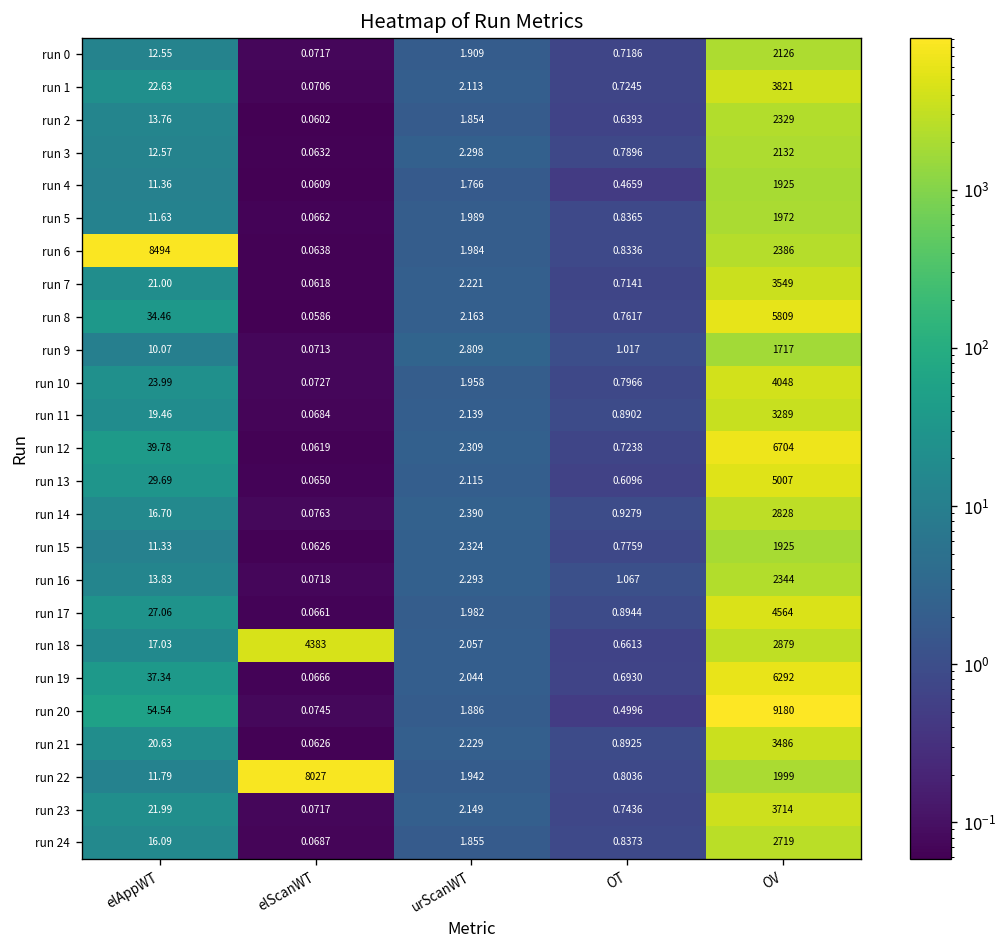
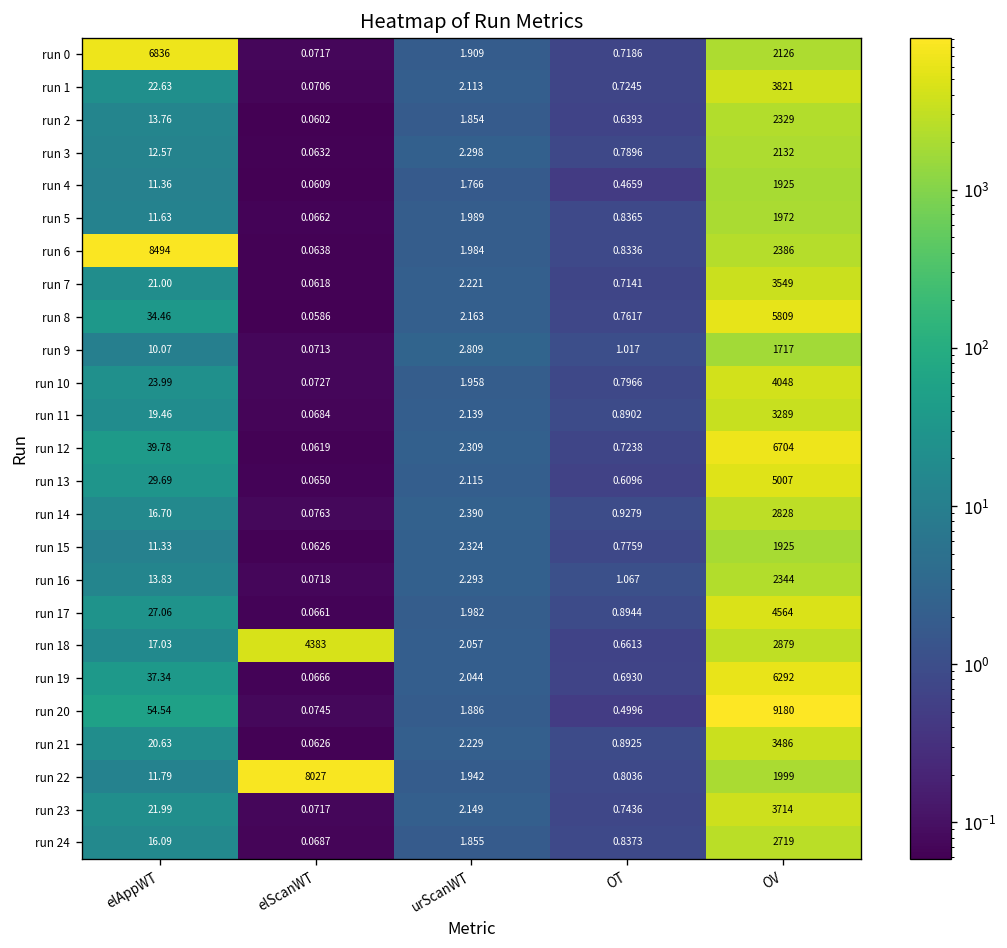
  {
    "run 0": {
-     "elAppWT": 12.55,
+     "elAppWT": 6836,
      "elScanWT": 0.0717,
      "urScanWT": 1.909,
      "OT": 0.7186,
      "OV": 2126
    },
    "run 1": {
      "elAppWT": 22.63,
      "elScanWT": 0.0706,
      "urScanWT": 2.113,
      "OT": 0.7245,
      "OV": 3821
    },
    "run 2": {
      "elAppWT": 13.76,
      "elScanWT": 0.0602,
      "urScanWT": 1.854,
      "OT": 0.6393,
      "OV": 2329
    },
    "run 3": {
      "elAppWT": 12.57,
      "elScanWT": 0.0632,
      "urScanWT": 2.298,
      "OT": 0.7896,
      "OV": 2132
    },
    "run 4": {
      "elAppWT": 11.36,
      "elScanWT": 0.0609,
      "urScanWT": 1.766,
      "OT": 0.4659,
      "OV": 1925
    },
    "run 5": {
      "elAppWT": 11.63,
      "elScanWT": 0.0662,
      "urScanWT": 1.989,
      "OT": 0.8365,
      "OV": 1972
    },
    "run 6": {
      "elAppWT": 8494,
      "elScanWT": 0.0638,
      "urScanWT": 1.984,
      "OT": 0.8336,
      "OV": 2386
    },
    "run 7": {
      "elAppWT": 21.00,
      "elScanWT": 0.0618,
      "urScanWT": 2.221,
      "OT": 0.7141,
      "OV": 3549
    },
    "run 8": {
      "elAppWT": 34.46,
      "elScanWT": 0.0586,
      "urScanWT": 2.163,
      "OT": 0.7617,
      "OV": 5809
    },
    "run 9": {
      "elAppWT": 10.07,
      "elScanWT": 0.0713,
      "urScanWT": 2.809,
      "OT": 1.017,
      "OV": 1717
    },
    "run 10": {
      "elAppWT": 23.99,
      "elScanWT": 0.0727,
      "urScanWT": 1.958,
      "OT": 0.7966,
      "OV": 4048
    },
    "run 11": {
      "elAppWT": 19.46,
      "elScanWT": 0.0684,
      "urScanWT": 2.139,
      "OT": 0.8902,
      "OV": 3289
    },
    "run 12": {
      "elAppWT": 39.78,
      "elScanWT": 0.0619,
      "urScanWT": 2.309,
      "OT": 0.7238,
      "OV": 6704
    },
    "run 13": {
      "elAppWT": 29.69,
      "elScanWT": 0.0650,
      "urScanWT": 2.115,
      "OT": 0.6096,
      "OV": 5007
    },
    "run 14": {
      "elAppWT": 16.70,
      "elScanWT": 0.0763,
      "urScanWT": 2.390,
      "OT": 0.9279,
      "OV": 2828
    },
    "run 15": {
      "elAppWT": 11.33,
      "elScanWT": 0.0626,
      "urScanWT": 2.324,
      "OT": 0.7759,
      "OV": 1925
    },
    "run 16": {
      "elAppWT": 13.83,
      "elScanWT": 0.0718,
      "urScanWT": 2.293,
      "OT": 1.067,
      "OV": 2344
    },
    "run 17": {
      "elAppWT": 27.06,
      "elScanWT": 0.0661,
      "urScanWT": 1.982,
      "OT": 0.8944,
      "OV": 4564
    },
    "run 18": {
      "elAppWT": 17.03,
      "elScanWT": 4383,
      "urScanWT": 2.057,
      "OT": 0.6613,
      "OV": 2879
    },
    "run 19": {
      "elAppWT": 37.34,
      "elScanWT": 0.0666,
      "urScanWT": 2.044,
      "OT": 0.6930,
      "OV": 6292
    },
    "run 20": {
      "elAppWT": 54.54,
      "elScanWT": 0.0745,
      "urScanWT": 1.886,
      "OT": 0.4996,
      "OV": 9180
    },
    "run 21": {
      "elAppWT": 20.63,
      "elScanWT": 0.0626,
      "urScanWT": 2.229,
      "OT": 0.8925,
      "OV": 3486
    },
    "run 22": {
      "elAppWT": 11.79,
      "elScanWT": 8027,
      "urScanWT": 1.942,
      "OT": 0.8036,
      "OV": 1999
    },
    "run 23": {
      "elAppWT": 21.99,
      "elScanWT": 0.0717,
      "urScanWT": 2.149,
      "OT": 0.7436,
      "OV": 3714
    },
    "run 24": {
      "elAppWT": 16.09,
      "elScanWT": 0.0687,
      "urScanWT": 1.855,
      "OT": 0.8373,
      "OV": 2719
    }
  }
